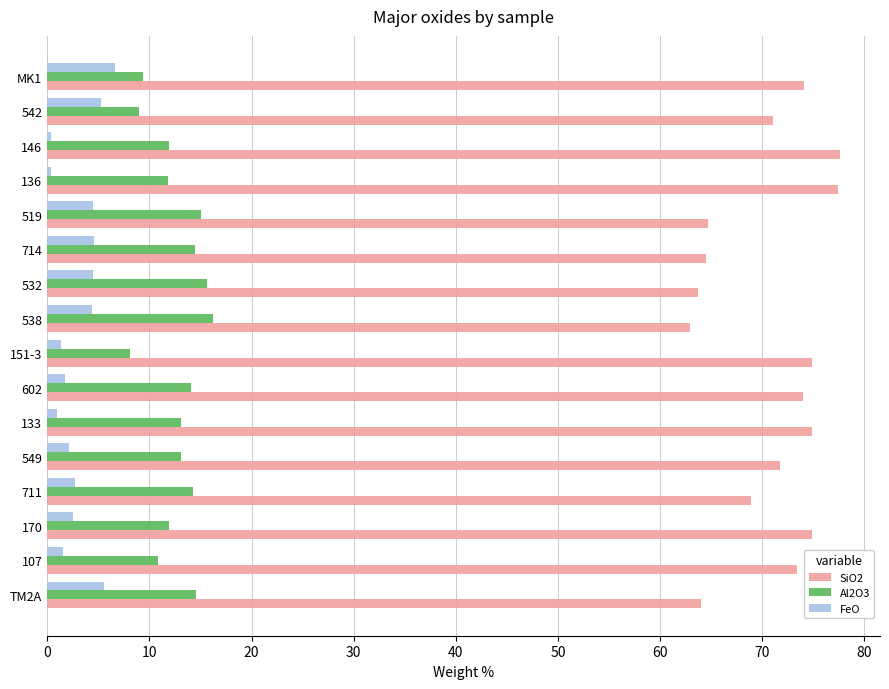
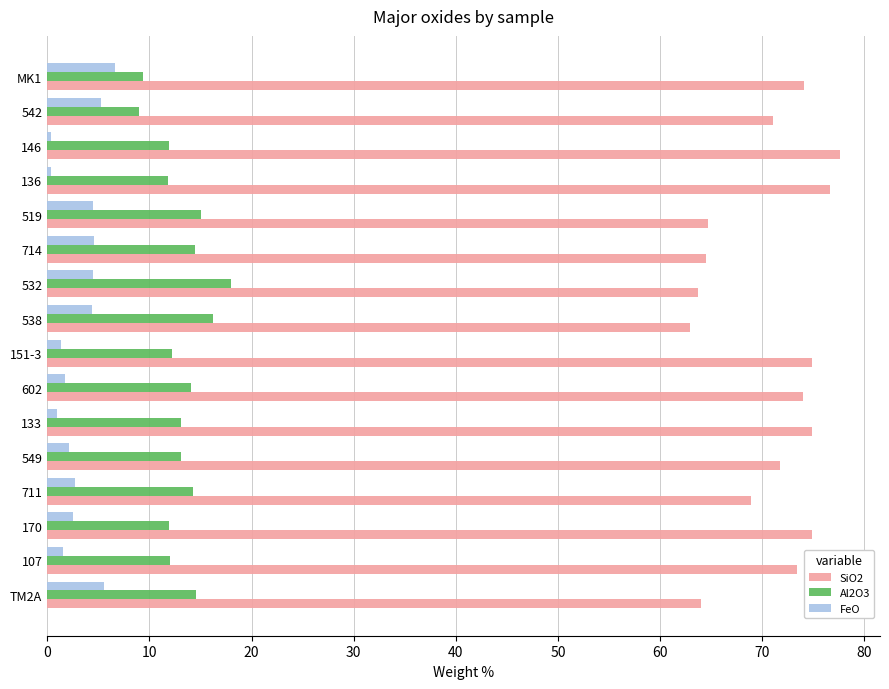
  {
    "SiO2": {
      "MK1": 74.1,
      "542": 71.0,
      "146": 77.7,
-     "136": 77.5,
+     "136": 76.6,
      "519": 64.7,
      "714": 64.5,
      "532": 63.7,
      "538": 62.9,
      "151-3": 74.9,
      "602": 74.0,
      "133": 74.9,
      "549": 71.8,
      "711": 68.9,
      "170": 74.9,
      "107": 73.4,
      "TM2A": 64.0
    },
    "Al2O3": {
      "MK1": 9.3,
      "542": 8.9,
      "146": 11.9,
      "136": 11.8,
      "519": 15.1,
      "714": 14.5,
-     "532": 15.7,
+     "532": 18.0,
      "538": 16.2,
-     "151-3": 8.1,
+     "151-3": 12.2,
      "602": 14.0,
      "133": 13.1,
      "549": 13.1,
      "711": 14.3,
      "170": 11.9,
-     "107": 10.9,
+     "107": 12.0,
      "TM2A": 14.5
    },
    "FeO": {
      "MK1": 6.7,
      "542": 5.2,
      "146": 0.4,
      "136": 0.4,
      "519": 4.4,
      "714": 4.5,
      "532": 4.5,
      "538": 4.4,
      "151-3": 1.4,
      "602": 1.8,
      "133": 1.0,
      "549": 2.1,
      "711": 2.7,
      "170": 2.6,
      "107": 1.5,
      "TM2A": 5.6
    }
  }
